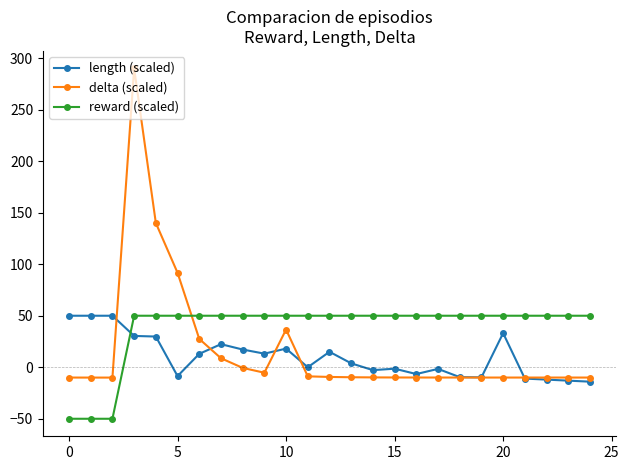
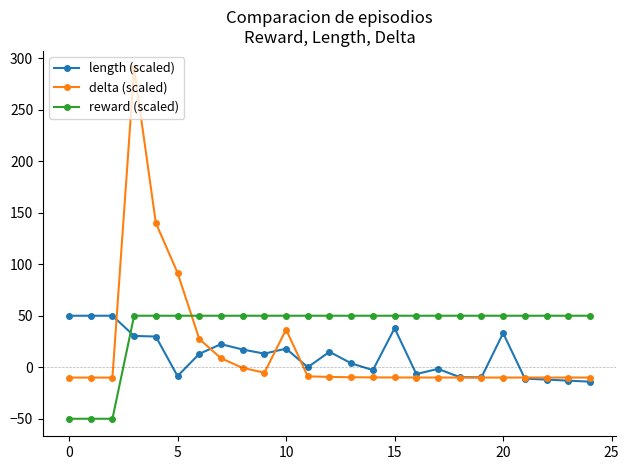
  {
    "length (scaled)": {
      "0": 50,
      "5": -9,
      "10": 18,
-     "15": -1,
+     "15": 38,
      "20": 33
    },
    "delta (scaled)": {
      "0": -10,
      "5": 92,
      "10": 37,
      "15": -10,
      "20": -10
    },
    "reward (scaled)": {
      "0": -50,
      "5": 50,
      "10": 50,
      "15": 50,
      "20": 50
    }
  }
